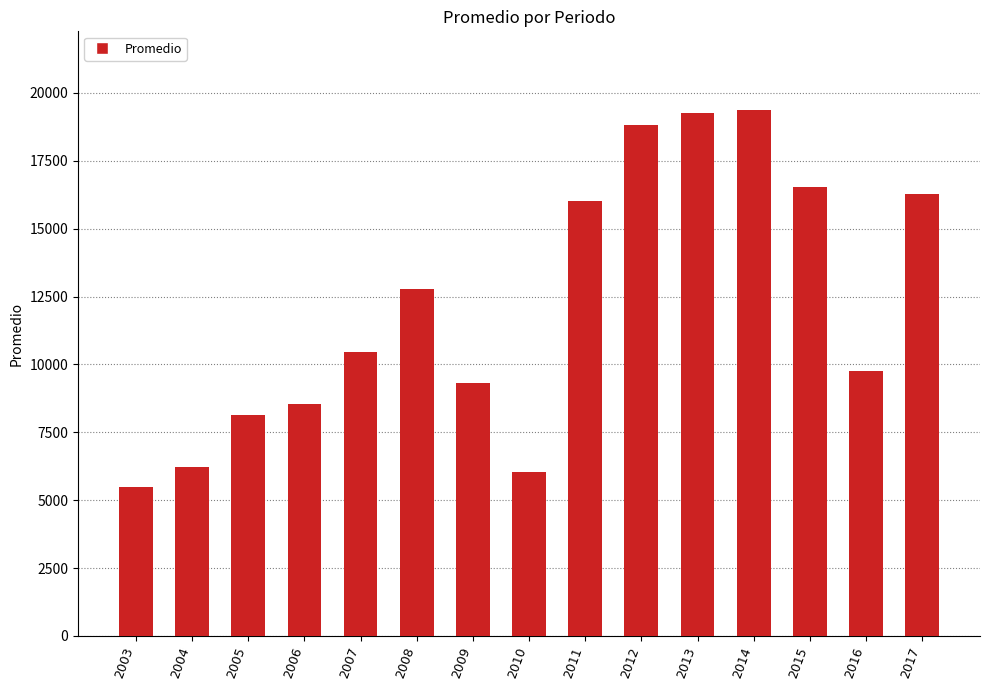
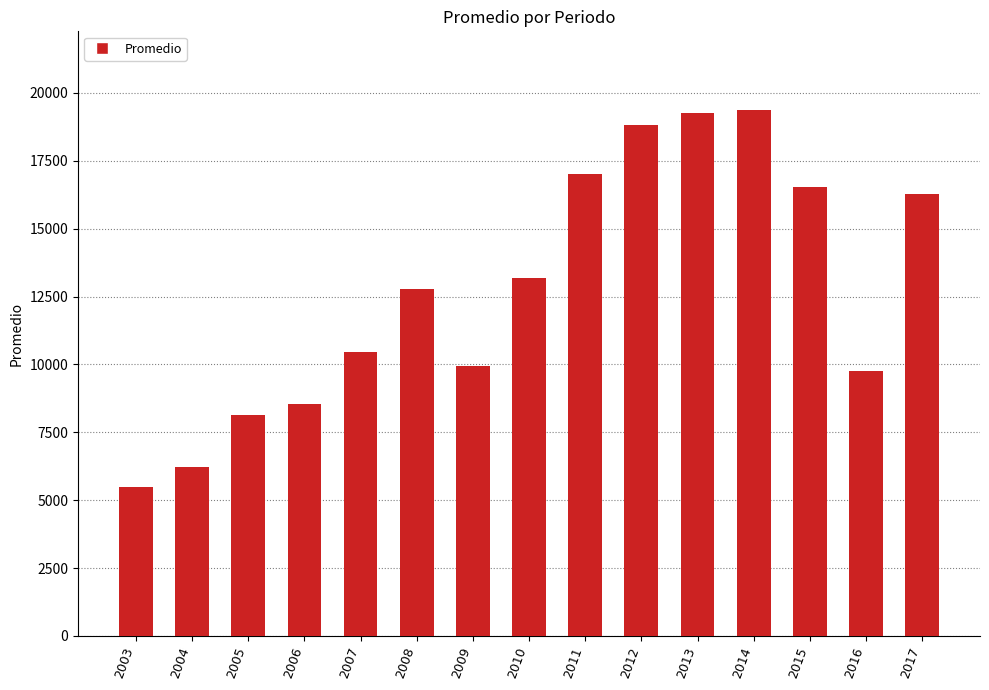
  {
    "2003": 5500,
    "2004": 6200,
    "2005": 8100,
    "2006": 8500,
    "2007": 10400,
    "2008": 12800,
-   "2009": 9300,
-   "2010": 6000,
-   "2011": 16000,
+   "2009": 9900,
+   "2010": 13200,
+   "2011": 17000,
    "2012": 18800,
    "2013": 19300,
    "2014": 19400,
    "2015": 16500,
    "2016": 9700,
    "2017": 16300
  }
